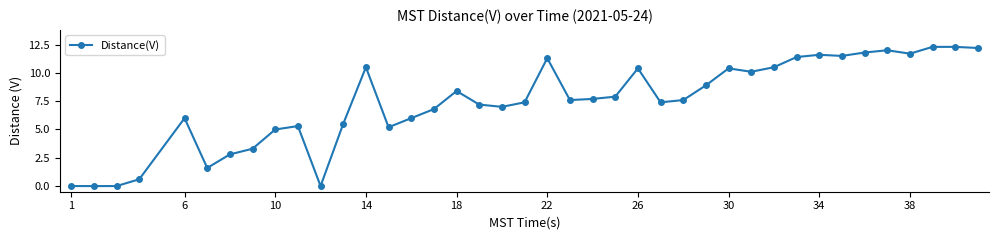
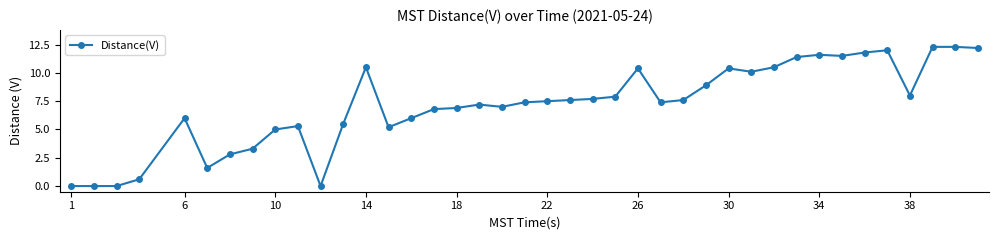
  {
    "1": 0.0,
    "6": 6.0,
    "10": 5.0,
    "14": 10.5,
-   "18": 8.4,
-   "22": 11.3,
+   "18": 6.9,
+   "22": 7.5,
    "26": 10.4,
    "30": 10.4,
    "34": 11.6,
-   "38": 11.7
+   "38": 8.0
  }
